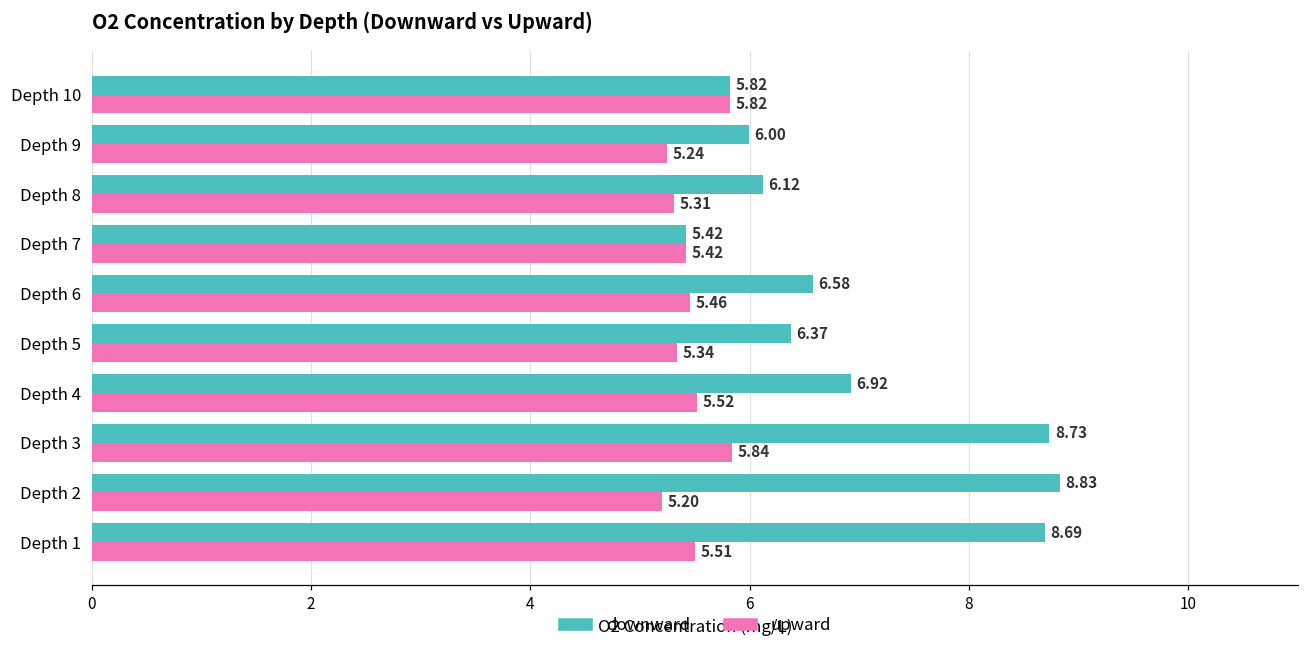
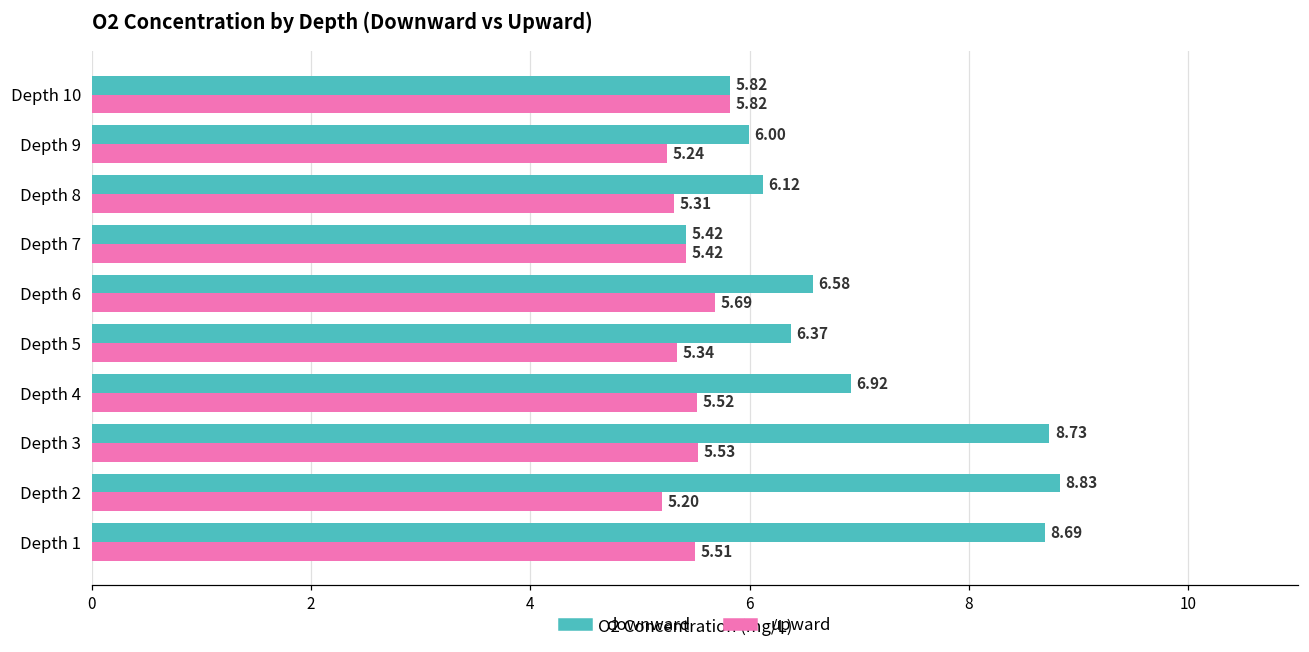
  {
    "downward": {
      "Depth 10": 5.82,
      "Depth 9": 6.00,
      "Depth 8": 6.12,
      "Depth 7": 5.42,
      "Depth 6": 6.58,
      "Depth 5": 6.37,
      "Depth 4": 6.92,
      "Depth 3": 8.73,
      "Depth 2": 8.83,
      "Depth 1": 8.69
    },
    "upward": {
      "Depth 10": 5.82,
      "Depth 9": 5.24,
      "Depth 8": 5.31,
      "Depth 7": 5.42,
-     "Depth 6": 5.46,
+     "Depth 6": 5.69,
      "Depth 5": 5.34,
      "Depth 4": 5.52,
-     "Depth 3": 5.84,
+     "Depth 3": 5.53,
      "Depth 2": 5.20,
      "Depth 1": 5.51
    }
  }
